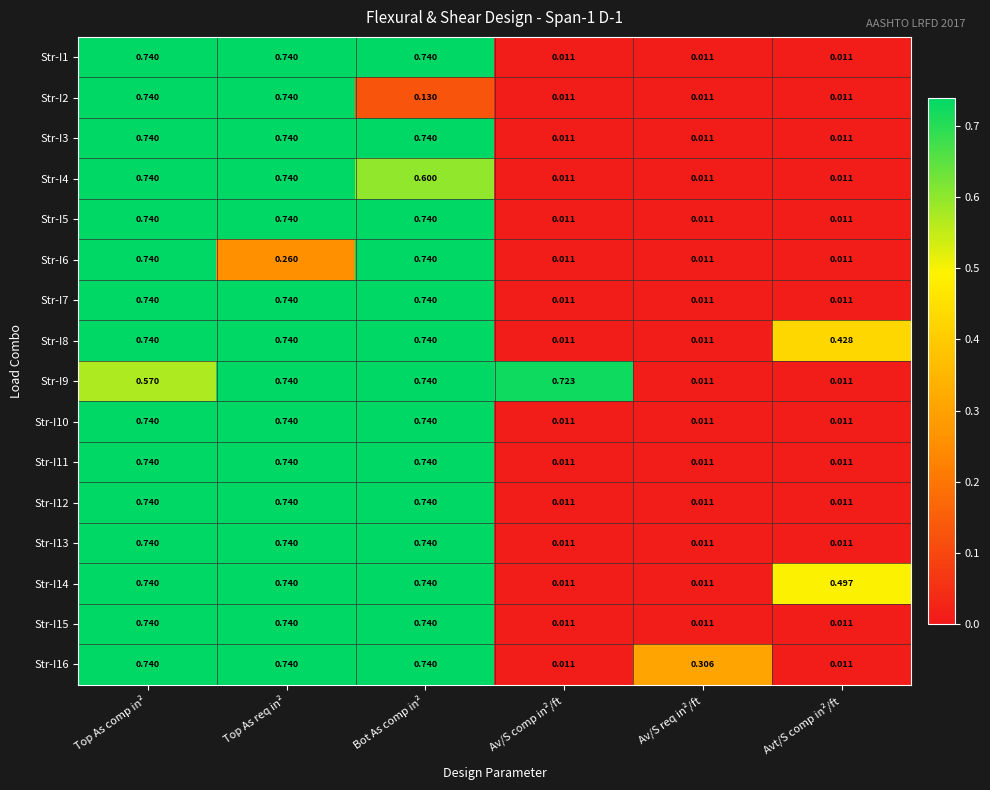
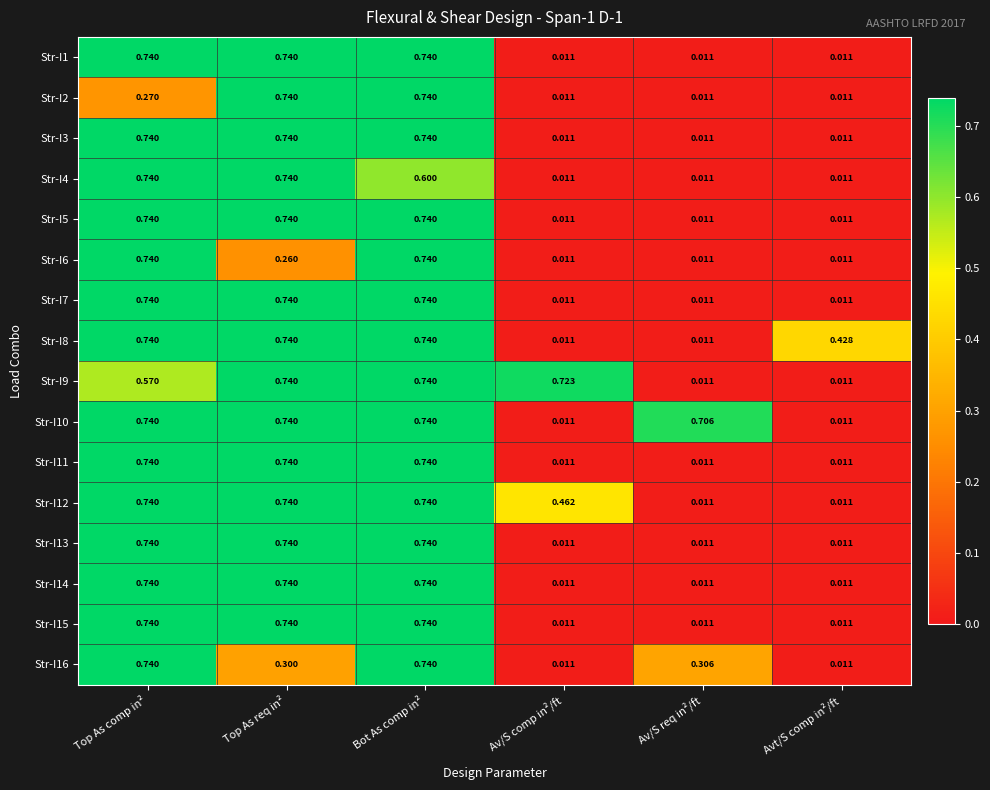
  {
    "Str-I1": {
      "Top As comp in²": 0.740,
      "Top As req in²": 0.740,
      "Bot As comp in²": 0.740,
      "Av/S comp in²/ft": 0.011,
      "Av/S req in²/ft": 0.011,
      "Avt/S comp in²/ft": 0.011
    },
    "Str-I2": {
-     "Top As comp in²": 0.740,
+     "Top As comp in²": 0.270,
      "Top As req in²": 0.740,
-     "Bot As comp in²": 0.130,
+     "Bot As comp in²": 0.740,
      "Av/S comp in²/ft": 0.011,
      "Av/S req in²/ft": 0.011,
      "Avt/S comp in²/ft": 0.011
    },
    "Str-I3": {
      "Top As comp in²": 0.740,
      "Top As req in²": 0.740,
      "Bot As comp in²": 0.740,
      "Av/S comp in²/ft": 0.011,
      "Av/S req in²/ft": 0.011,
      "Avt/S comp in²/ft": 0.011
    },
    "Str-I4": {
      "Top As comp in²": 0.740,
      "Top As req in²": 0.740,
      "Bot As comp in²": 0.600,
      "Av/S comp in²/ft": 0.011,
      "Av/S req in²/ft": 0.011,
      "Avt/S comp in²/ft": 0.011
    },
    "Str-I5": {
      "Top As comp in²": 0.740,
      "Top As req in²": 0.740,
      "Bot As comp in²": 0.740,
      "Av/S comp in²/ft": 0.011,
      "Av/S req in²/ft": 0.011,
      "Avt/S comp in²/ft": 0.011
    },
    "Str-I6": {
      "Top As comp in²": 0.740,
      "Top As req in²": 0.260,
      "Bot As comp in²": 0.740,
      "Av/S comp in²/ft": 0.011,
      "Av/S req in²/ft": 0.011,
      "Avt/S comp in²/ft": 0.011
    },
    "Str-I7": {
      "Top As comp in²": 0.740,
      "Top As req in²": 0.740,
      "Bot As comp in²": 0.740,
      "Av/S comp in²/ft": 0.011,
      "Av/S req in²/ft": 0.011,
      "Avt/S comp in²/ft": 0.011
    },
    "Str-I8": {
      "Top As comp in²": 0.740,
      "Top As req in²": 0.740,
      "Bot As comp in²": 0.740,
      "Av/S comp in²/ft": 0.011,
      "Av/S req in²/ft": 0.011,
      "Avt/S comp in²/ft": 0.428
    },
    "Str-I9": {
      "Top As comp in²": 0.570,
      "Top As req in²": 0.740,
      "Bot As comp in²": 0.740,
      "Av/S comp in²/ft": 0.723,
      "Av/S req in²/ft": 0.011,
      "Avt/S comp in²/ft": 0.011
    },
    "Str-I10": {
      "Top As comp in²": 0.740,
      "Top As req in²": 0.740,
      "Bot As comp in²": 0.740,
      "Av/S comp in²/ft": 0.011,
-     "Av/S req in²/ft": 0.011,
+     "Av/S req in²/ft": 0.706,
      "Avt/S comp in²/ft": 0.011
    },
    "Str-I11": {
      "Top As comp in²": 0.740,
      "Top As req in²": 0.740,
      "Bot As comp in²": 0.740,
      "Av/S comp in²/ft": 0.011,
      "Av/S req in²/ft": 0.011,
      "Avt/S comp in²/ft": 0.011
    },
    "Str-I12": {
      "Top As comp in²": 0.740,
      "Top As req in²": 0.740,
      "Bot As comp in²": 0.740,
-     "Av/S comp in²/ft": 0.011,
+     "Av/S comp in²/ft": 0.462,
      "Av/S req in²/ft": 0.011,
      "Avt/S comp in²/ft": 0.011
    },
    "Str-I13": {
      "Top As comp in²": 0.740,
      "Top As req in²": 0.740,
      "Bot As comp in²": 0.740,
      "Av/S comp in²/ft": 0.011,
      "Av/S req in²/ft": 0.011,
      "Avt/S comp in²/ft": 0.011
    },
    "Str-I14": {
      "Top As comp in²": 0.740,
      "Top As req in²": 0.740,
      "Bot As comp in²": 0.740,
      "Av/S comp in²/ft": 0.011,
      "Av/S req in²/ft": 0.011,
-     "Avt/S comp in²/ft": 0.497
+     "Avt/S comp in²/ft": 0.011
    },
    "Str-I15": {
      "Top As comp in²": 0.740,
      "Top As req in²": 0.740,
      "Bot As comp in²": 0.740,
      "Av/S comp in²/ft": 0.011,
      "Av/S req in²/ft": 0.011,
      "Avt/S comp in²/ft": 0.011
    },
    "Str-I16": {
      "Top As comp in²": 0.740,
-     "Top As req in²": 0.740,
+     "Top As req in²": 0.300,
      "Bot As comp in²": 0.740,
      "Av/S comp in²/ft": 0.011,
      "Av/S req in²/ft": 0.306,
      "Avt/S comp in²/ft": 0.011
    }
  }
